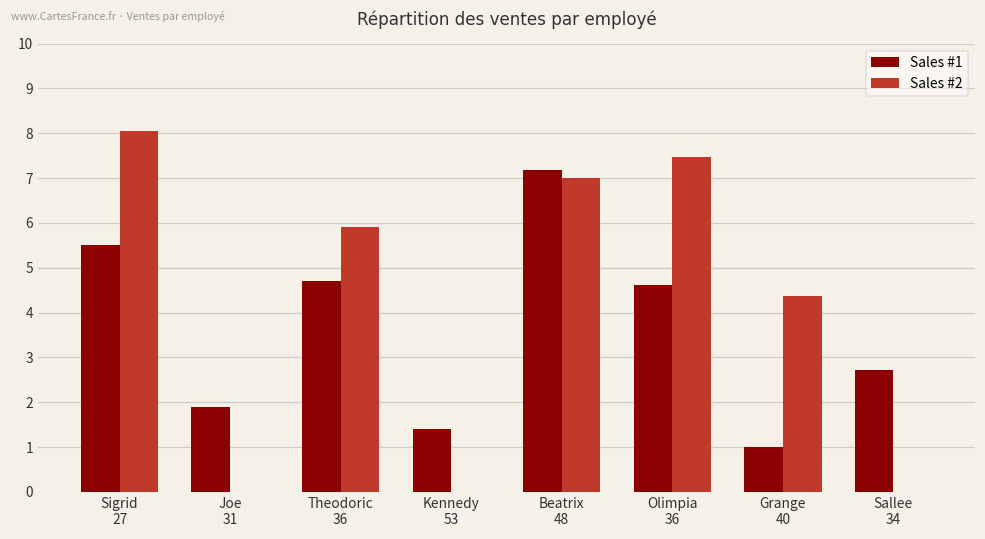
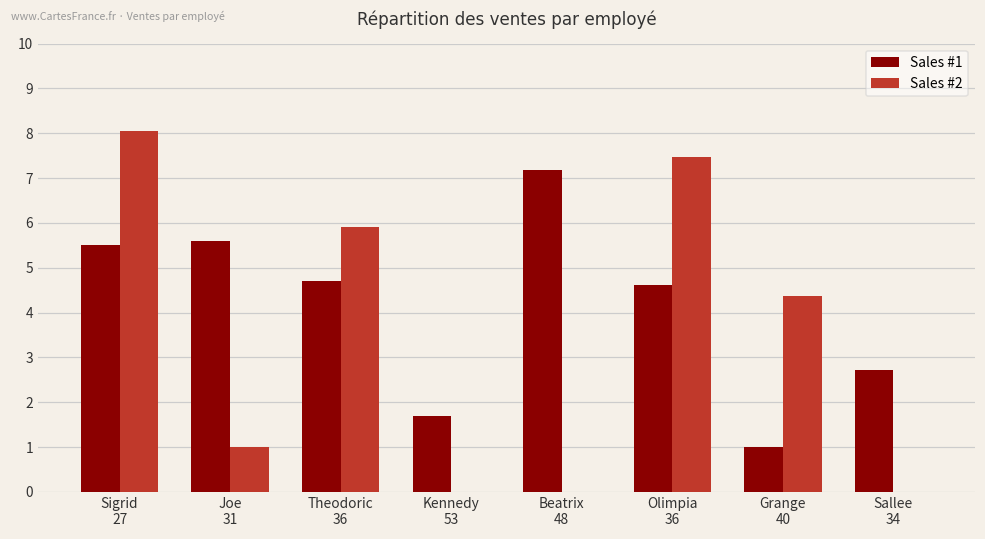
  {
    "Sales #1": {
      "Sigrid 27": 5.5,
-     "Joe 31": 1.9,
+     "Joe 31": 5.6,
      "Theodoric 36": 4.7,
-     "Kennedy 53": 1.4,
+     "Kennedy 53": 1.7,
      "Beatrix 48": 7.2,
      "Olimpia 36": 4.6,
      "Grange 40": 1.0,
      "Sallee 34": 2.7
    },
    "Sales #2": {
      "Sigrid 27": 8,
-     "Joe 31": 0,
+     "Joe 31": 1,
      "Theodoric 36": 5.9,
      "Kennedy 53": 0,
-     "Beatrix 48": 7,
+     "Beatrix 48": 0,
      "Olimpia 36": 7.5,
      "Grange 40": 4.4,
      "Sallee 34": 0
    }
  }
